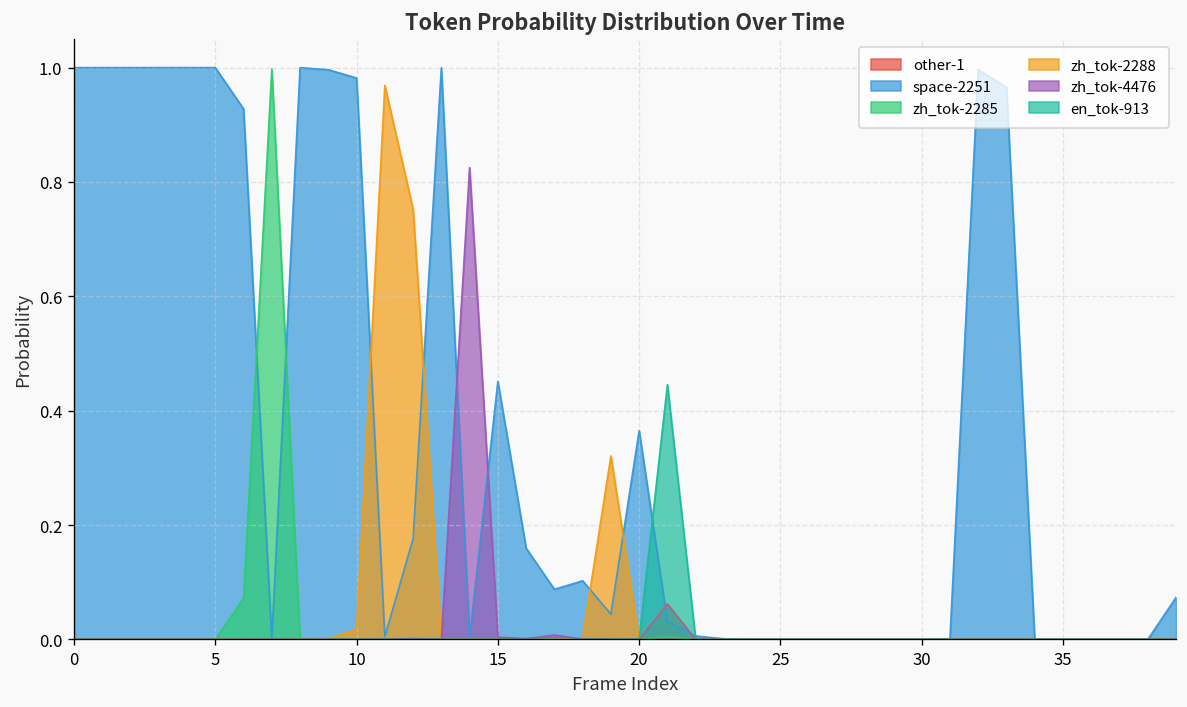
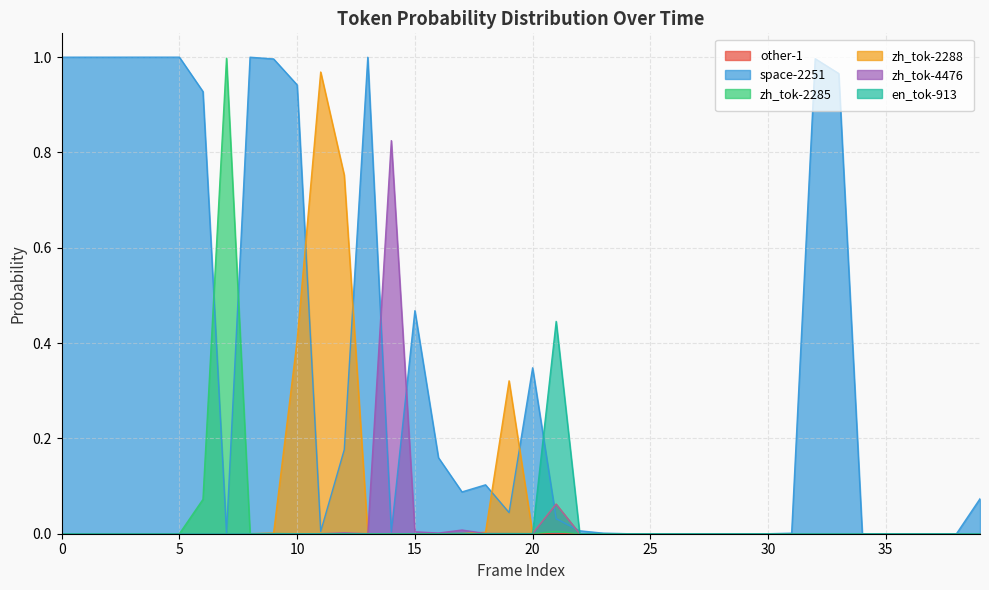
  {
    "space-2251": {
      "0": 1.00,
      "5": 1.00,
-     "10": 0.98,
-     "15": 0.45,
-     "20": 0.37
+     "10": 0.94,
+     "15": 0.47,
+     "20": 0.35
    },
    "zh_tok-2288": {
-     "10": 0.02
+     "10": 0.41
    }
  }
